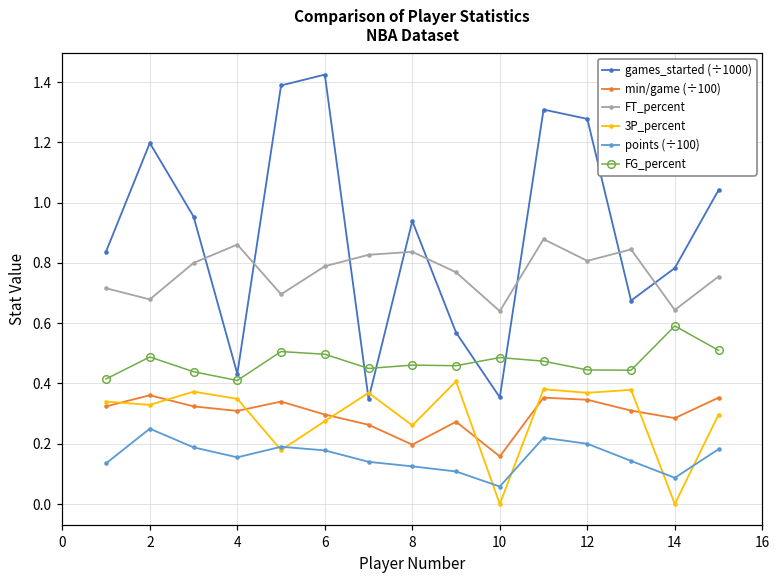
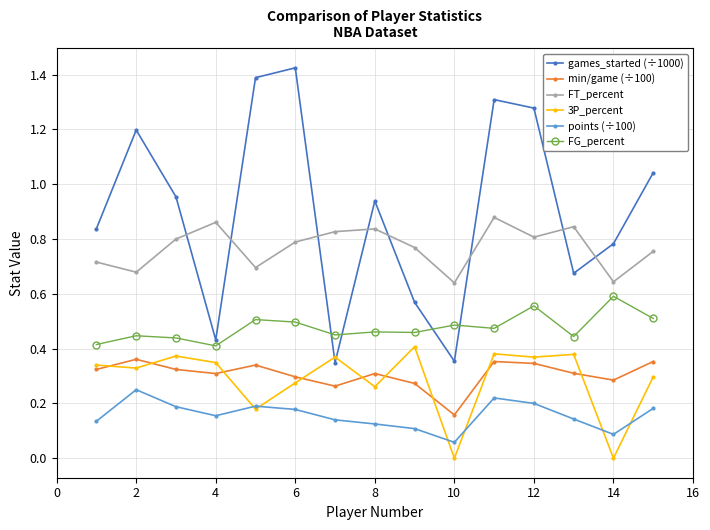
  {
    "min/game (÷100)": {
      "2": 0.36,
      "4": 0.31,
      "6": 0.30,
-     "8": 0.20,
+     "8": 0.31,
      "10": 0.16,
      "12": 0.35,
      "14": 0.29
    },
    "FT_percent": {
      "2": 0.68,
      "4": 0.86,
      "6": 0.79,
      "8": 0.84,
      "10": 0.64,
      "12": 0.81,
      "14": 0.64
    },
    "3P_percent": {
      "2": 0.33,
      "4": 0.35,
      "6": 0.28,
      "8": 0.26,
      "10": 0.00,
      "12": 0.37,
      "14": 0.00
    },
    "FG_percent": {
-     "2": 0.49,
+     "2": 0.45,
      "4": 0.41,
      "6": 0.50,
      "8": 0.46,
      "10": 0.49,
-     "12": 0.45,
+     "12": 0.56,
      "14": 0.59
    }
  }
